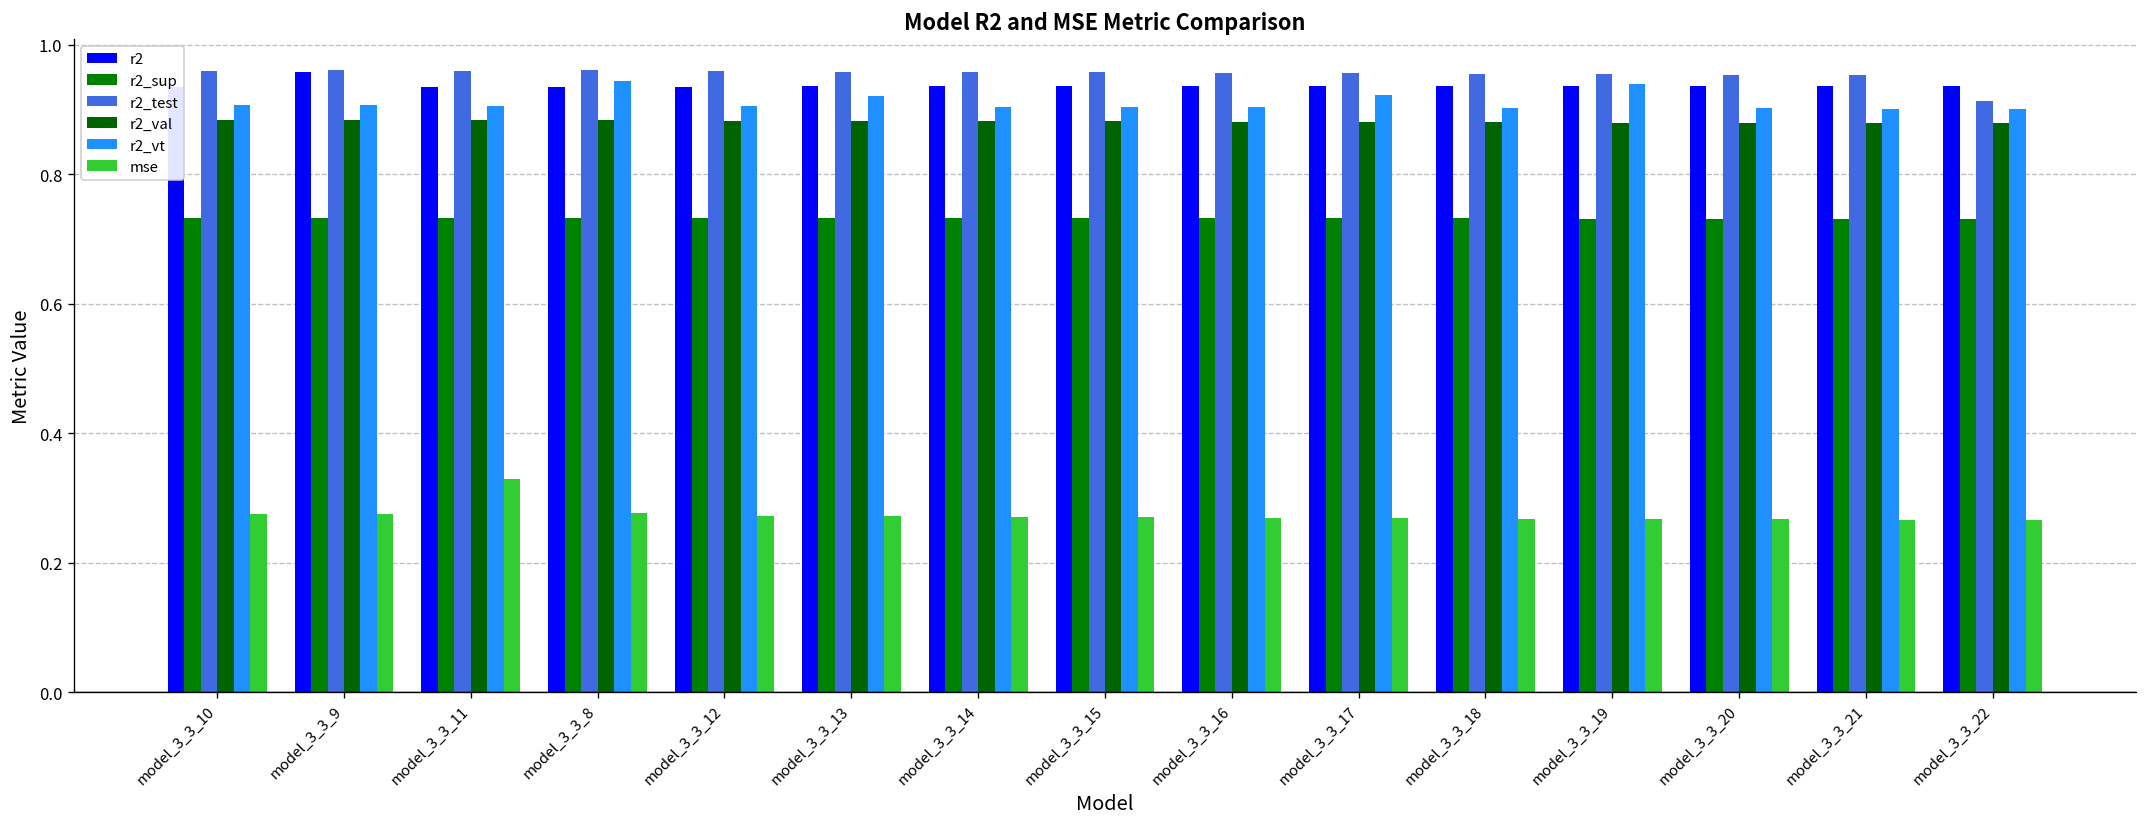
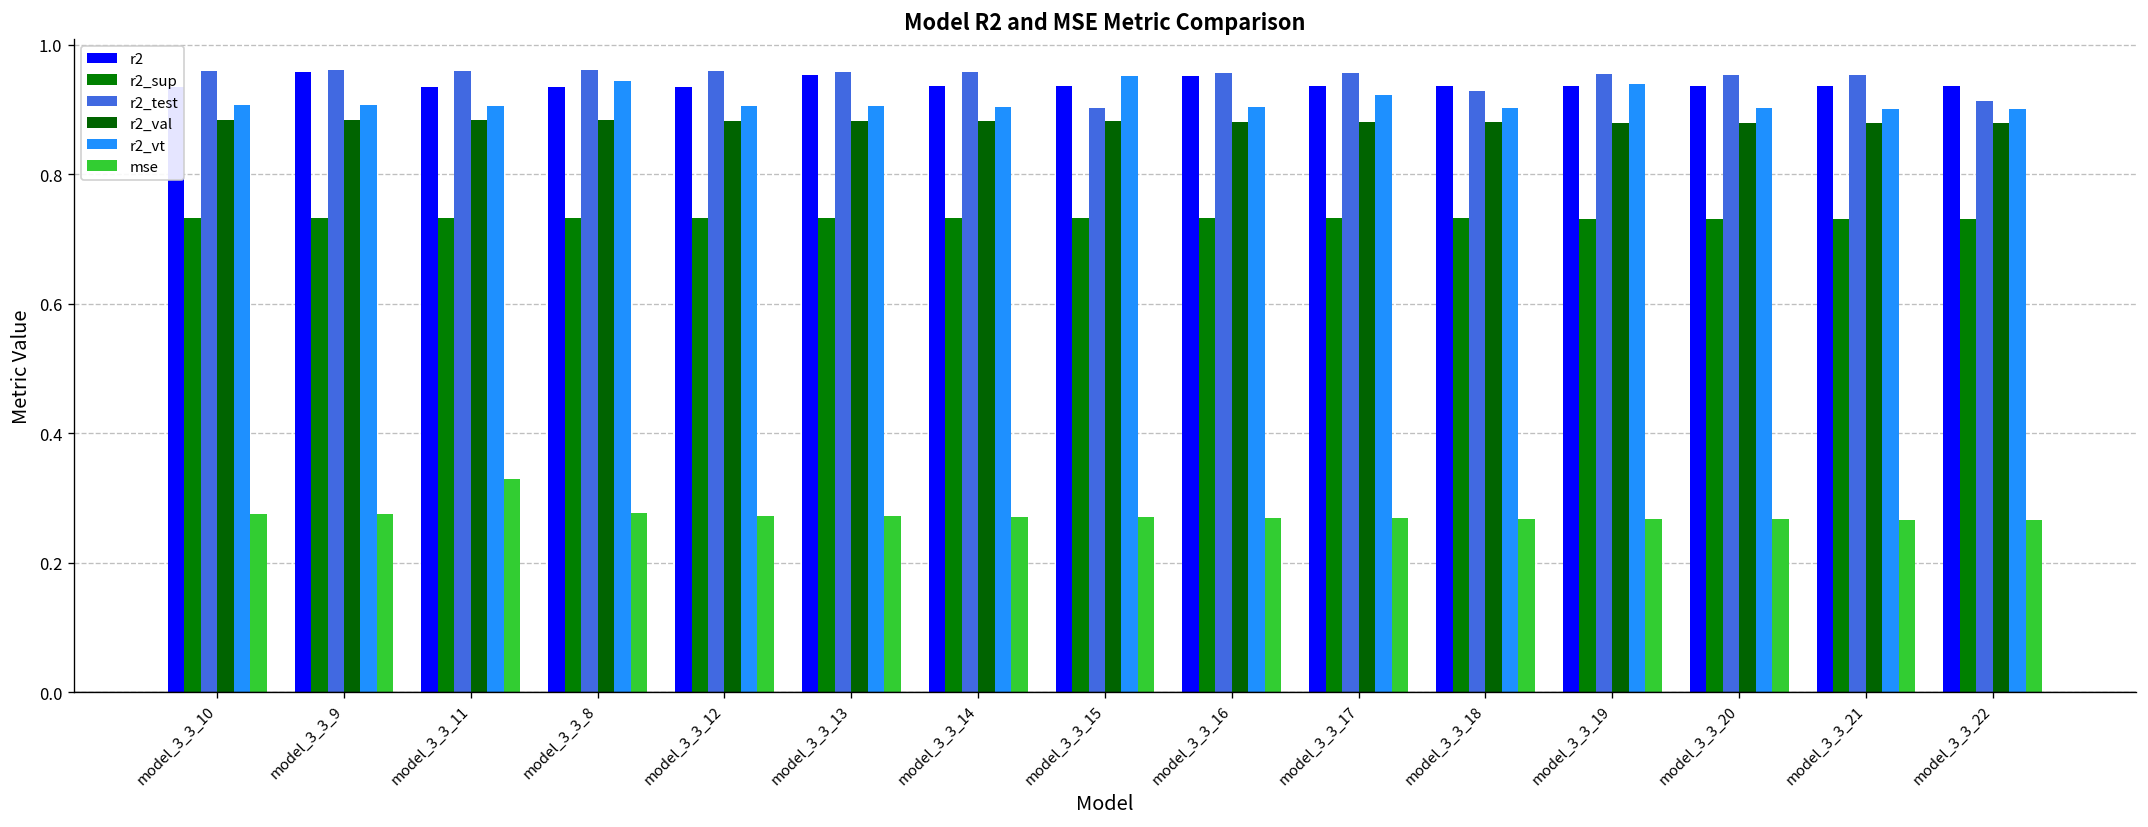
  {
    "r2": {
      "model_3_3_9": 0.96,
      "model_3_3_11": 0.93,
      "model_3_3_8": 0.93,
      "model_3_3_12": 0.94,
-     "model_3_3_13": 0.94,
+     "model_3_3_13": 0.95,
      "model_3_3_14": 0.94,
      "model_3_3_15": 0.94,
-     "model_3_3_16": 0.94,
+     "model_3_3_16": 0.95,
      "model_3_3_17": 0.94,
      "model_3_3_18": 0.94,
      "model_3_3_19": 0.94,
      "model_3_3_20": 0.94,
      "model_3_3_21": 0.94,
      "model_3_3_22": 0.94
    },
    "r2_test": {
      "model_3_3_10": 0.96,
      "model_3_3_9": 0.96,
      "model_3_3_11": 0.96,
      "model_3_3_8": 0.96,
      "model_3_3_12": 0.96,
      "model_3_3_13": 0.96,
      "model_3_3_14": 0.96,
-     "model_3_3_15": 0.96,
+     "model_3_3_15": 0.90,
      "model_3_3_16": 0.96,
      "model_3_3_17": 0.96,
-     "model_3_3_18": 0.95,
+     "model_3_3_18": 0.93,
      "model_3_3_19": 0.95,
      "model_3_3_20": 0.95,
      "model_3_3_21": 0.95,
      "model_3_3_22": 0.91
    },
    "r2_vt": {
      "model_3_3_10": 0.91,
      "model_3_3_9": 0.91,
      "model_3_3_11": 0.91,
      "model_3_3_8": 0.94,
      "model_3_3_12": 0.91,
-     "model_3_3_13": 0.92,
+     "model_3_3_13": 0.90,
      "model_3_3_14": 0.90,
-     "model_3_3_15": 0.90,
+     "model_3_3_15": 0.95,
      "model_3_3_16": 0.90,
      "model_3_3_17": 0.92,
      "model_3_3_18": 0.90,
      "model_3_3_19": 0.94,
      "model_3_3_20": 0.90,
      "model_3_3_21": 0.90,
      "model_3_3_22": 0.90
    },
    "mse": {
      "model_3_3_10": 0.27,
      "model_3_3_9": 0.28,
      "model_3_3_11": 0.33,
      "model_3_3_8": 0.28,
      "model_3_3_12": 0.27,
      "model_3_3_13": 0.27,
      "model_3_3_14": 0.27,
      "model_3_3_15": 0.27,
      "model_3_3_16": 0.27,
      "model_3_3_17": 0.27,
      "model_3_3_18": 0.27,
      "model_3_3_19": 0.27,
      "model_3_3_20": 0.27,
      "model_3_3_21": 0.27,
      "model_3_3_22": 0.27
    }
  }
